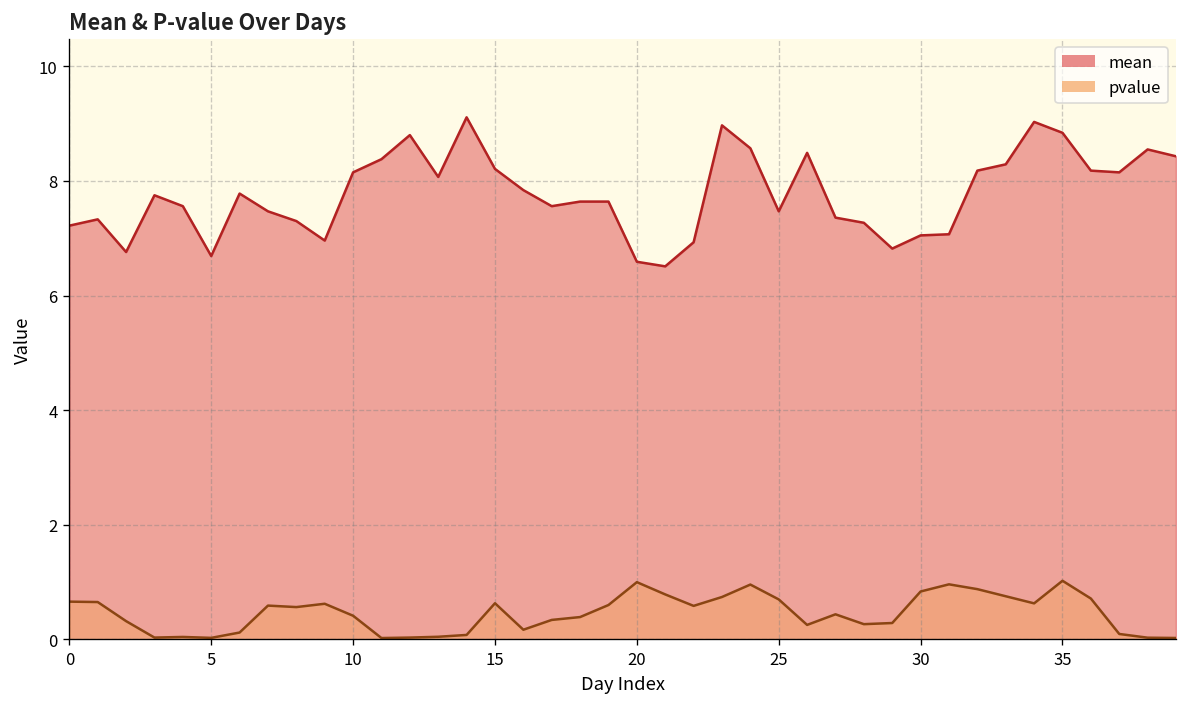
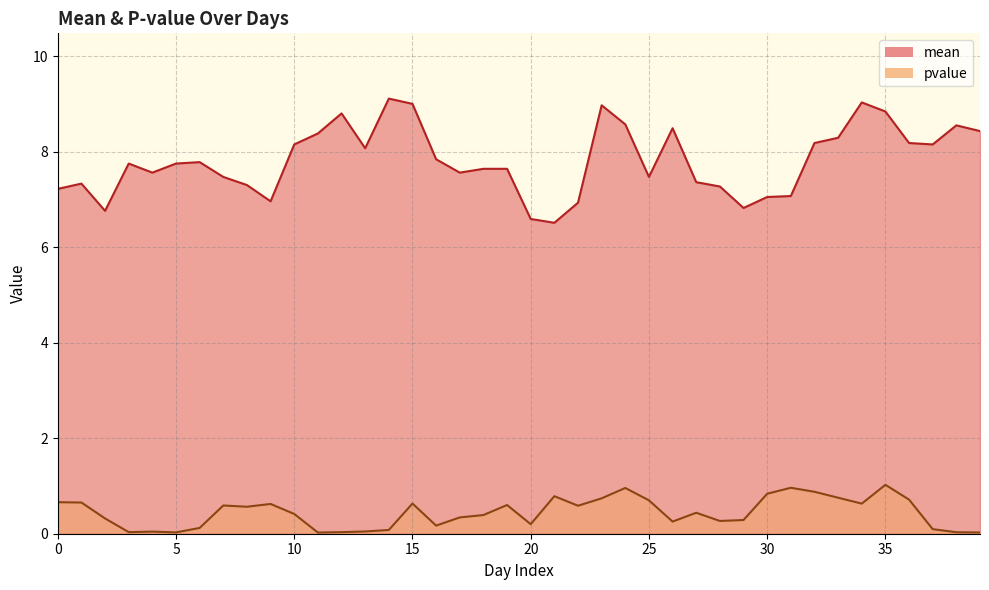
  {
    "mean": {
      "0": 7.2,
-     "5": 6.7,
+     "5": 7.8,
      "10": 8.2,
-     "15": 8.2,
+     "15": 9.0,
      "20": 6.6,
      "25": 7.5,
      "30": 7.1,
      "35": 8.8
    },
    "pvalue": {
      "0": 0.7,
      "5": 0.0,
      "10": 0.4,
      "15": 0.6,
-     "20": 1.0,
+     "20": 0.2,
      "25": 0.7,
      "30": 0.8,
      "35": 1.0
    }
  }
